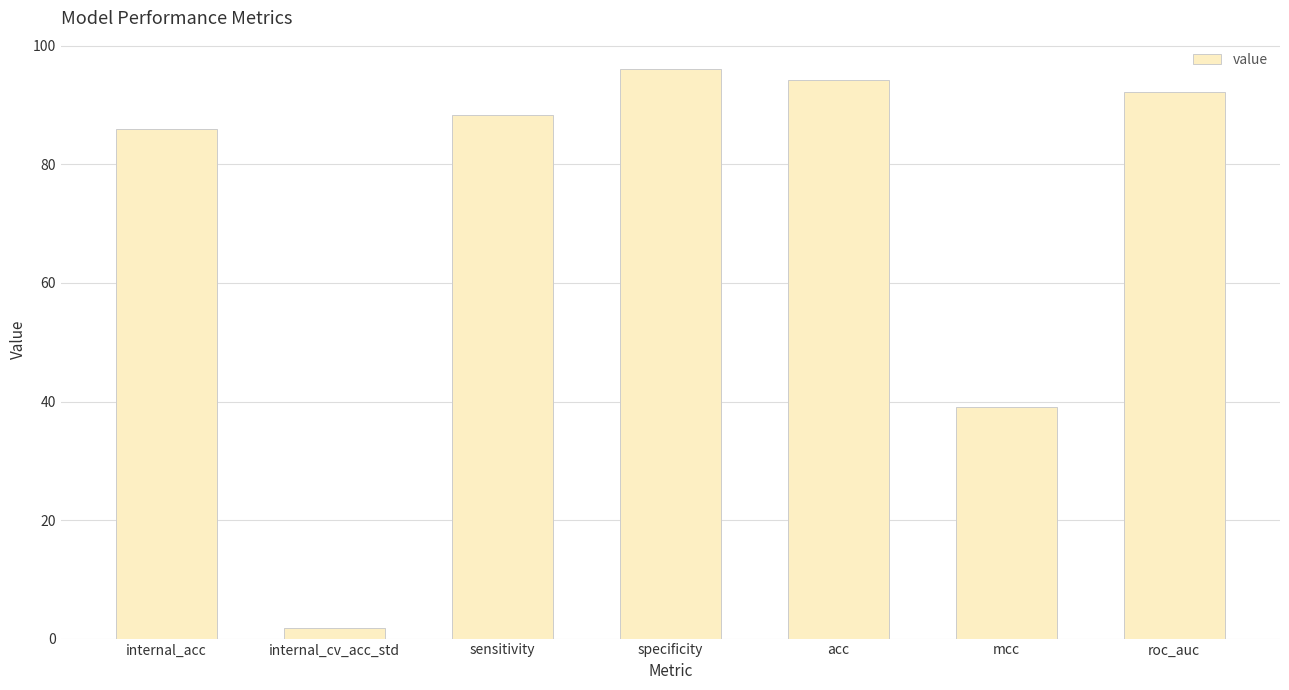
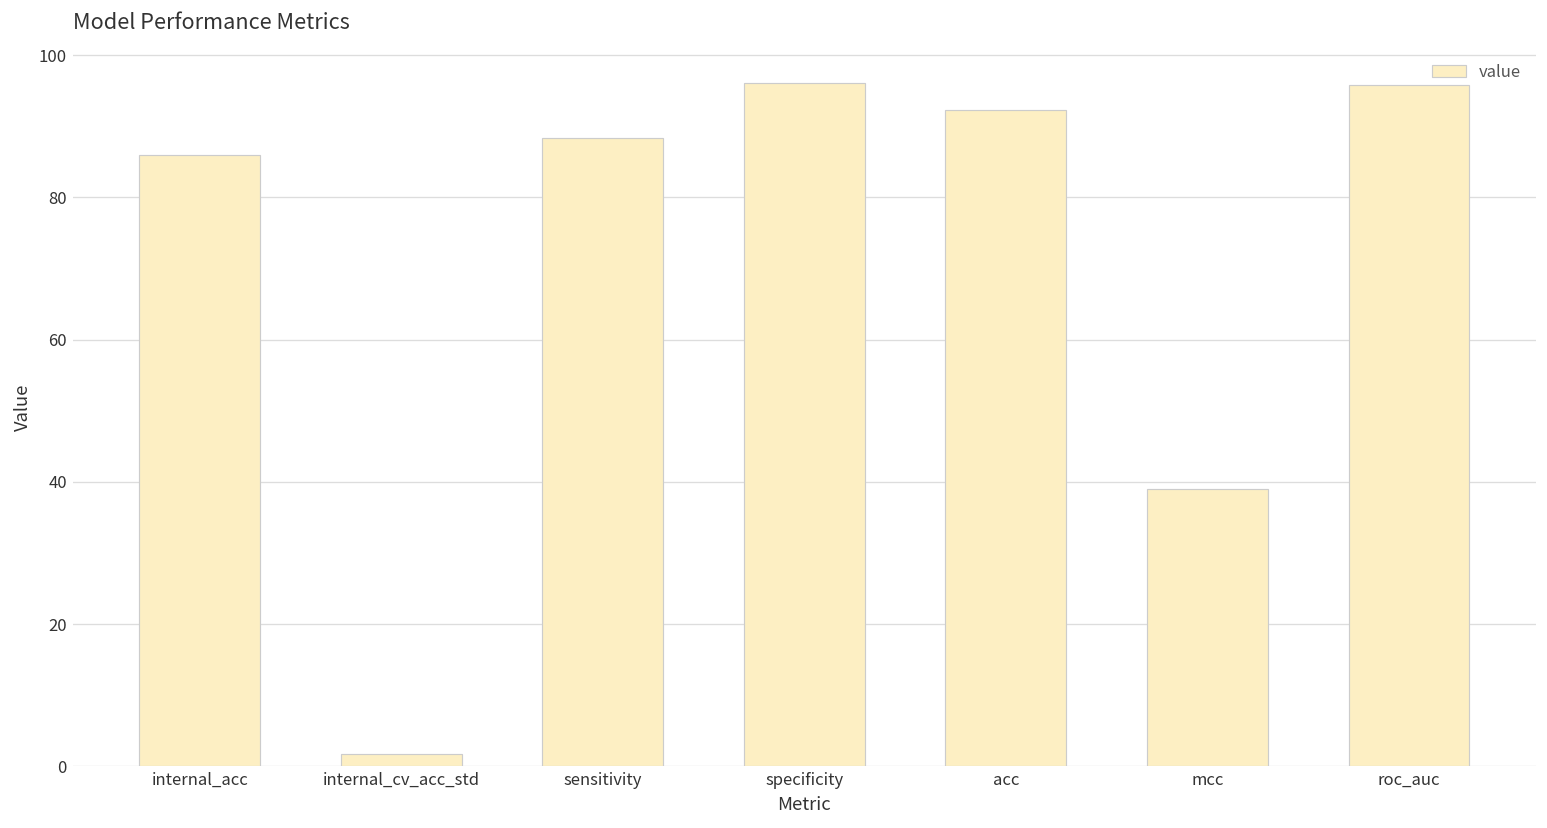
  {
    "internal_acc": 86,
    "internal_cv_acc_std": 2,
    "sensitivity": 88,
    "specificity": 96,
-   "acc": 94,
+   "acc": 92,
    "mcc": 39,
-   "roc_auc": 92
+   "roc_auc": 96
  }
